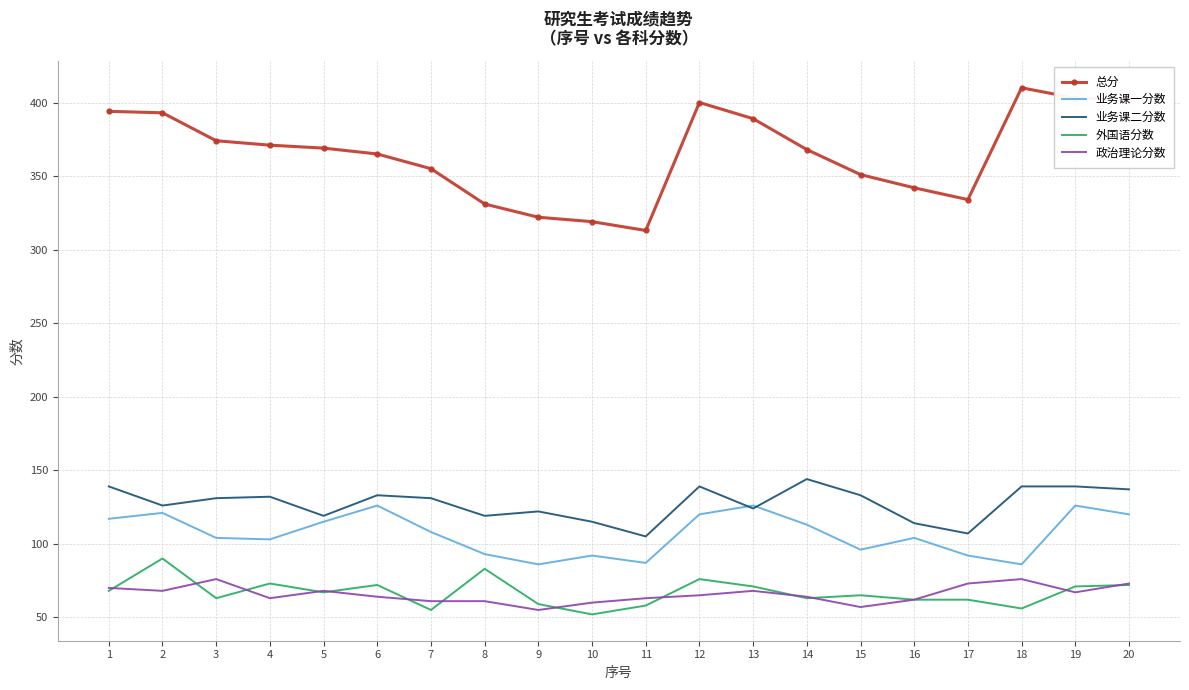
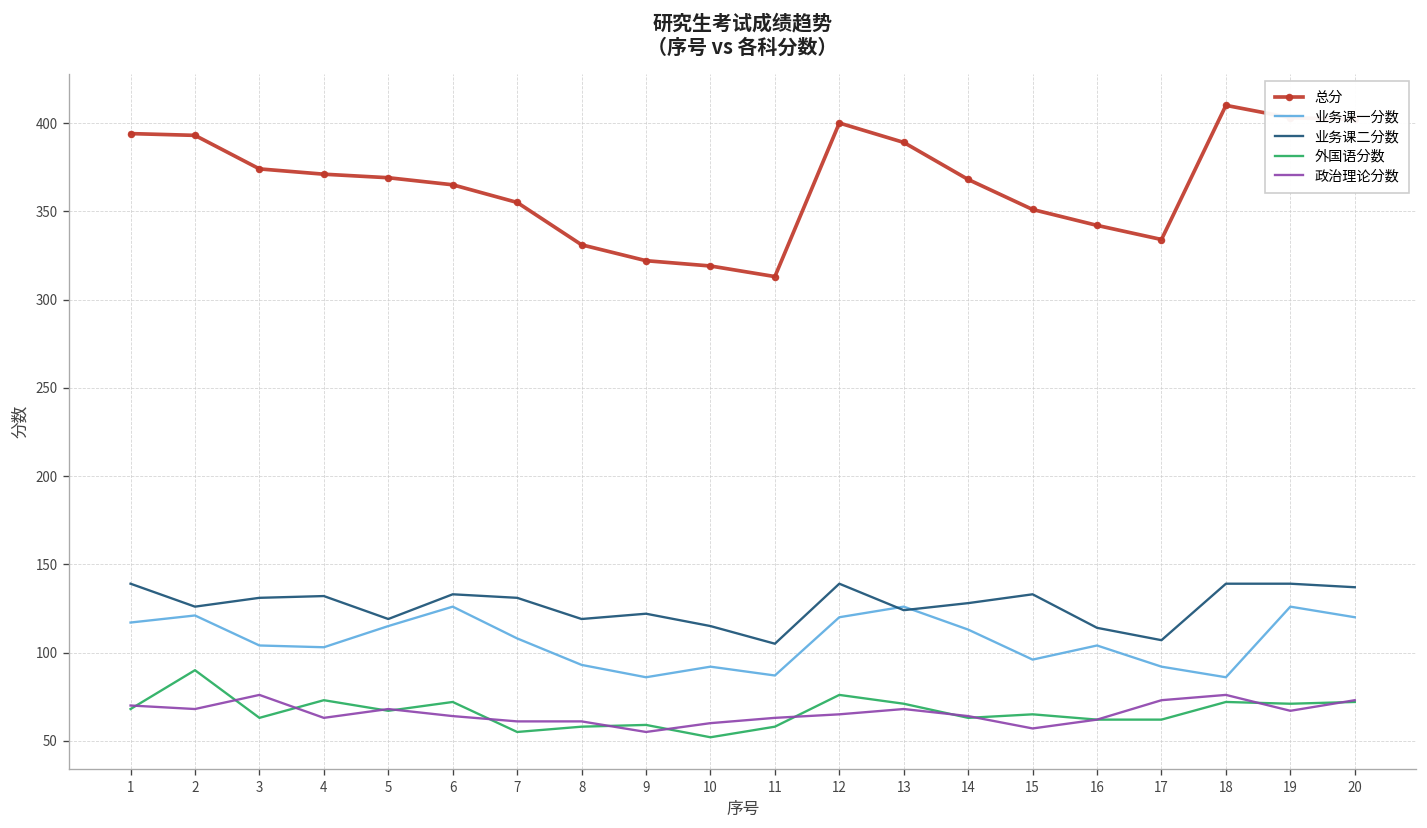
  {
    "总分": {
      "1": 394,
      "2": 393,
      "3": 374,
      "4": 371,
      "5": 369,
      "6": 365,
      "7": 355,
      "8": 331,
      "9": 322,
      "10": 319,
      "11": 313,
      "12": 400,
      "13": 389,
      "14": 368,
      "15": 351,
      "16": 342,
      "17": 334,
      "18": 410
    },
    "业务课一分数": {
      "1": 117,
      "2": 121,
      "3": 104,
      "4": 103,
      "5": 115,
      "6": 126,
      "7": 108,
      "8": 93,
      "9": 86,
      "10": 92,
      "11": 87,
      "12": 120,
      "13": 126,
      "14": 113,
      "15": 96,
      "16": 104,
      "17": 92,
      "18": 86,
      "19": 126,
      "20": 120
    },
    "业务课二分数": {
      "1": 139,
      "2": 126,
      "3": 131,
      "4": 132,
      "5": 119,
      "6": 133,
      "7": 131,
      "8": 119,
      "9": 122,
      "10": 115,
      "11": 105,
      "12": 139,
      "13": 124,
-     "14": 144,
+     "14": 128,
      "15": 133,
      "16": 114,
      "17": 107,
      "18": 139,
      "19": 139,
      "20": 137
    },
    "外国语分数": {
      "1": 68,
      "2": 90,
      "3": 63,
      "4": 73,
      "6": 72,
      "7": 55,
-     "8": 83,
+     "8": 58,
      "9": 59,
      "10": 52,
      "11": 58,
      "12": 76,
      "13": 71,
      "15": 65,
      "17": 62,
-     "18": 56,
+     "18": 72,
      "19": 71
    },
    "政治理论分数": {
      "1": 70,
      "2": 68,
      "3": 76,
      "4": 63,
      "6": 64,
      "7": 61,
      "8": 61,
      "9": 55,
      "10": 60,
      "11": 63,
      "12": 65,
      "13": 68,
      "15": 57,
      "17": 73,
      "18": 76,
      "19": 67
    }
  }
